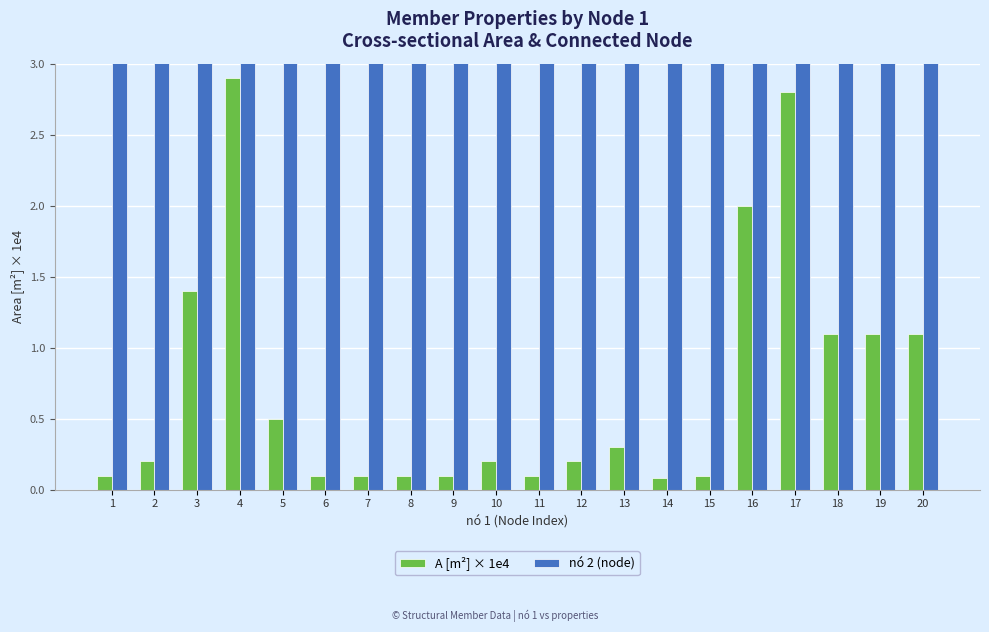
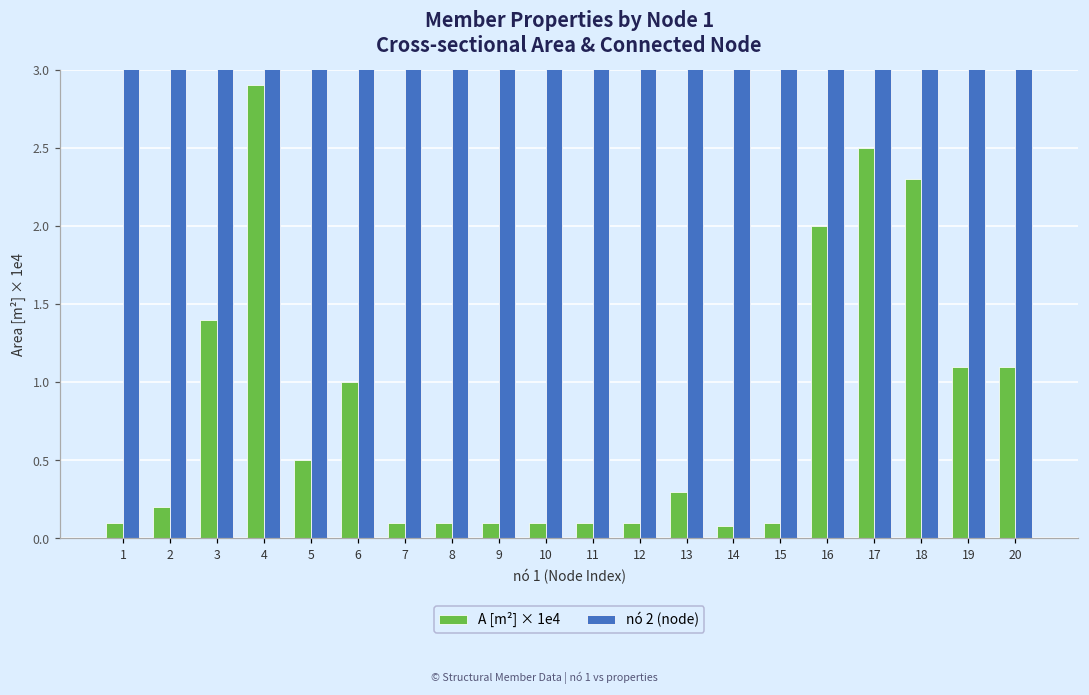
  {
    "A [m²] × 1e4": {
      "1": 0.1,
      "2": 0.2,
      "3": 1.4,
      "4": 2.9,
      "5": 0.5,
-     "6": 0.1,
+     "6": 1.0,
      "7": 0.1,
      "8": 0.1,
      "9": 0.1,
-     "10": 0.2,
+     "10": 0.1,
      "11": 0.1,
-     "12": 0.2,
+     "12": 0.1,
      "13": 0.3,
      "14": 0.08,
      "15": 0.1,
      "16": 2.0,
-     "17": 2.8,
-     "18": 1.1,
+     "17": 2.5,
+     "18": 2.3,
      "19": 1.1,
      "20": 1.1
    }
  }
